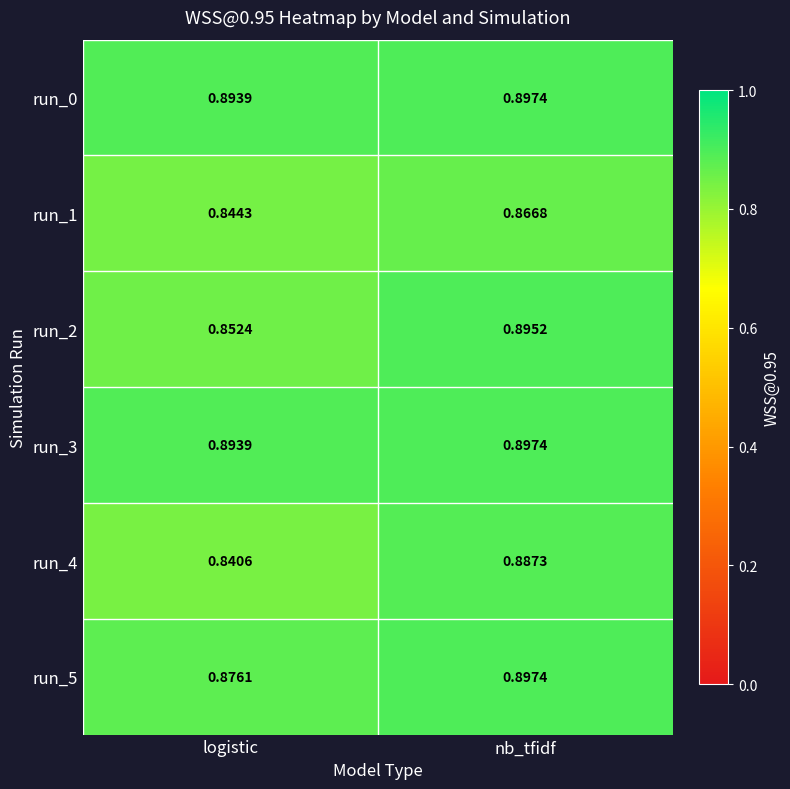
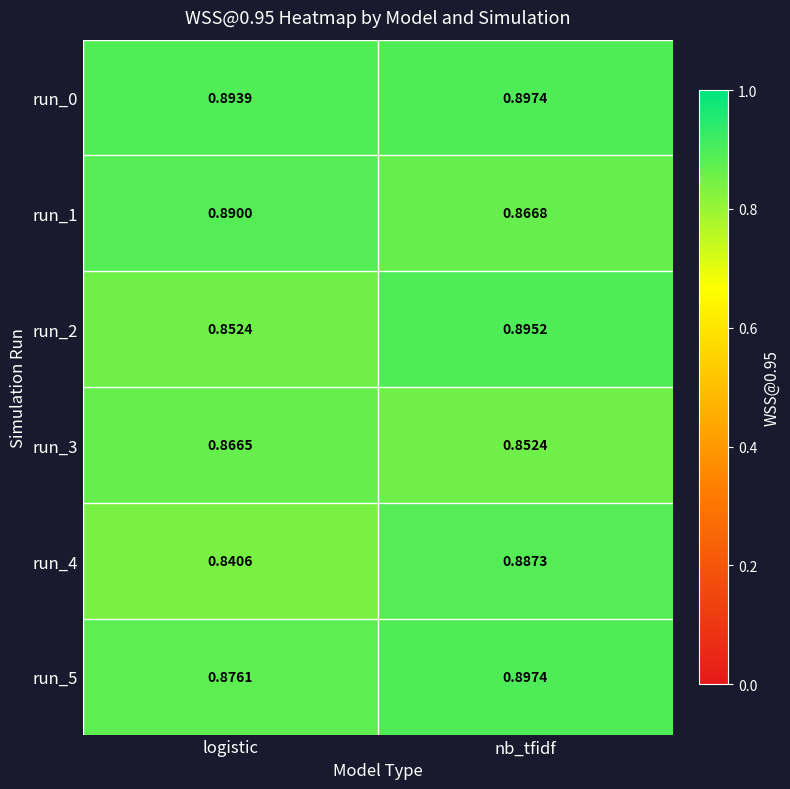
  {
    "run_0": {
      "logistic": 0.8939,
      "nb_tfidf": 0.8974
    },
    "run_1": {
-     "logistic": 0.8443,
+     "logistic": 0.8900,
      "nb_tfidf": 0.8668
    },
    "run_2": {
      "logistic": 0.8524,
      "nb_tfidf": 0.8952
    },
    "run_3": {
-     "logistic": 0.8939,
-     "nb_tfidf": 0.8974
+     "logistic": 0.8665,
+     "nb_tfidf": 0.8524
    },
    "run_4": {
      "logistic": 0.8406,
      "nb_tfidf": 0.8873
    },
    "run_5": {
      "logistic": 0.8761,
      "nb_tfidf": 0.8974
    }
  }
